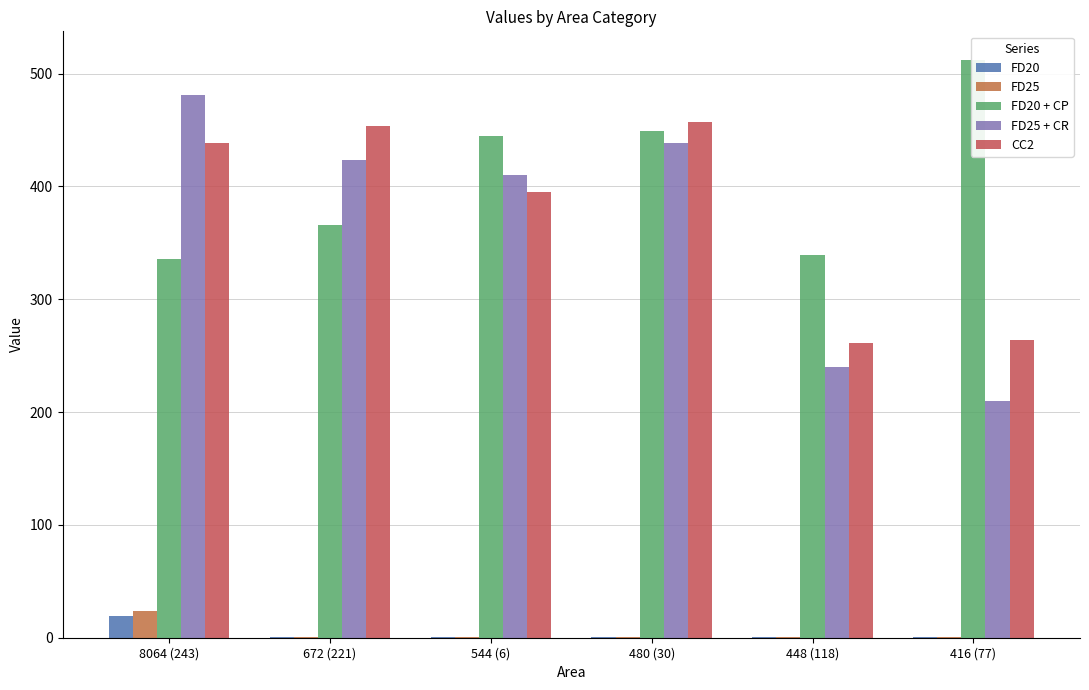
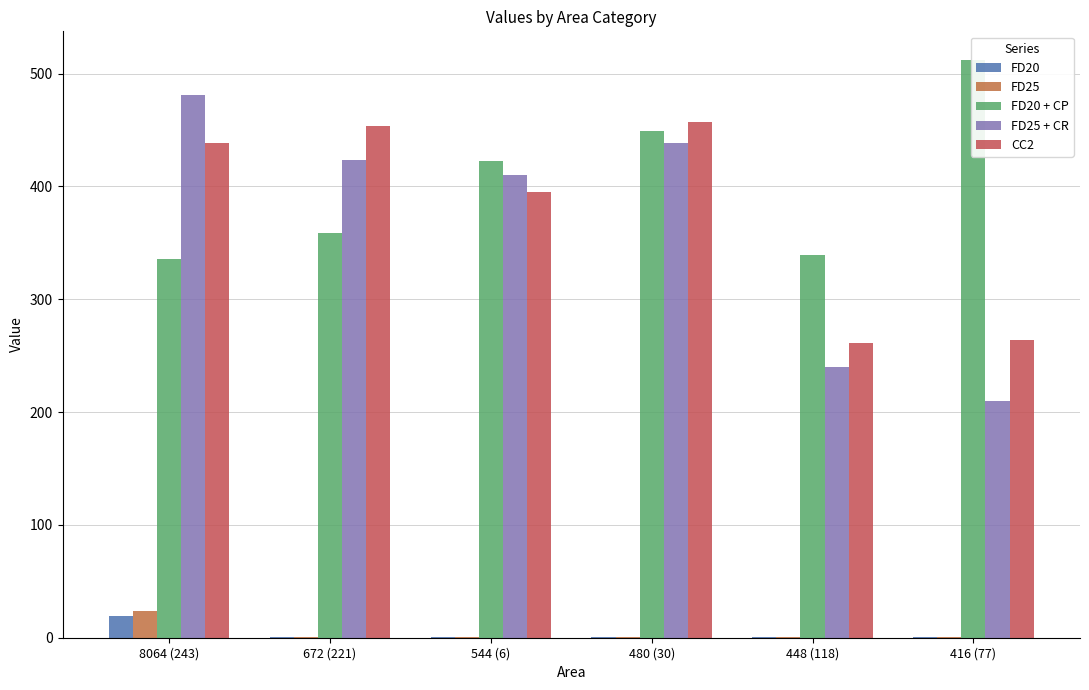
  {
    "FD20 + CP": {
      "8064 (243)": 336,
-     "672 (221)": 366,
-     "544 (6)": 444,
+     "672 (221)": 359,
+     "544 (6)": 423,
      "480 (30)": 449,
      "448 (118)": 339
    }
  }
